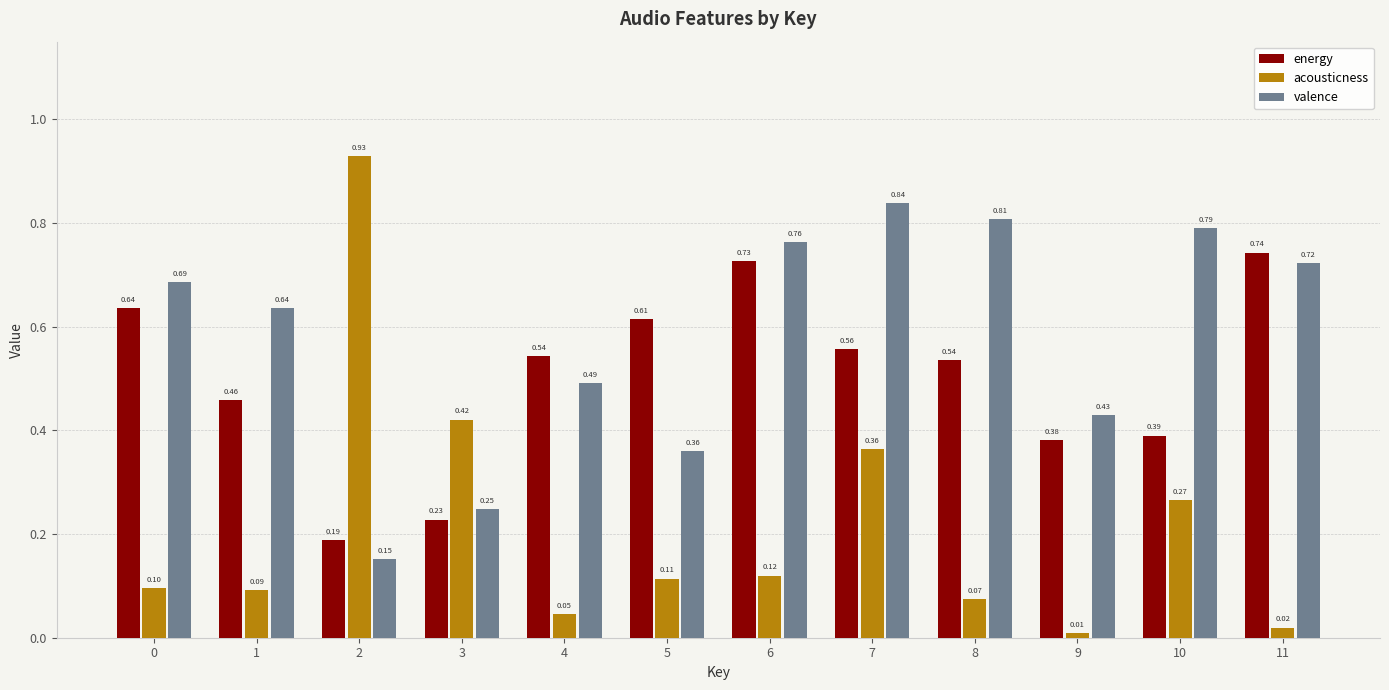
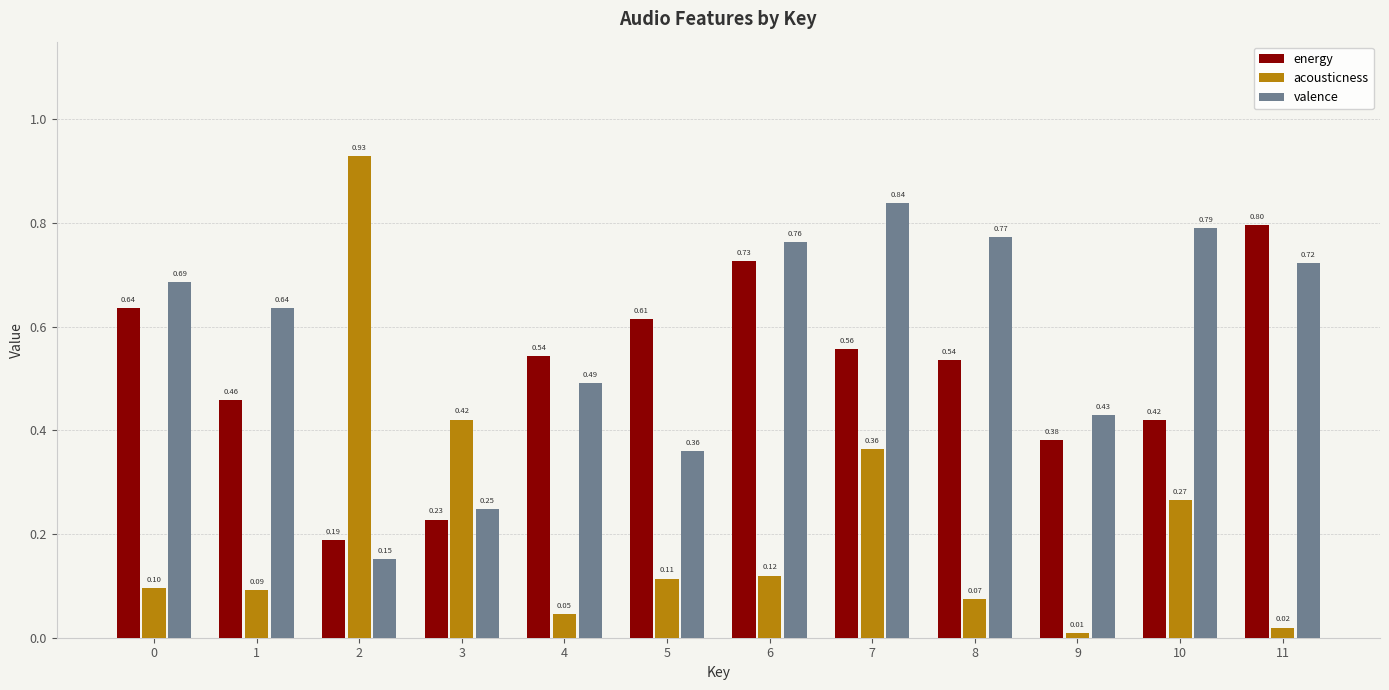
  {
    "energy": {
      "0": 0.64,
      "1": 0.46,
      "2": 0.19,
      "3": 0.23,
      "4": 0.54,
      "5": 0.61,
      "6": 0.73,
      "7": 0.56,
      "8": 0.54,
      "9": 0.38,
-     "10": 0.39,
-     "11": 0.74
+     "10": 0.42,
+     "11": 0.80
    },
    "acousticness": {
      "0": 0.10,
      "1": 0.09,
      "2": 0.93,
      "3": 0.42,
      "4": 0.05,
      "5": 0.11,
      "6": 0.12,
      "7": 0.36,
      "8": 0.07,
      "9": 0.01,
      "10": 0.27,
      "11": 0.02
    },
    "valence": {
      "0": 0.69,
      "1": 0.64,
      "2": 0.15,
      "3": 0.25,
      "4": 0.49,
      "5": 0.36,
      "6": 0.76,
      "7": 0.84,
-     "8": 0.81,
+     "8": 0.77,
      "9": 0.43,
      "10": 0.79,
      "11": 0.72
    }
  }
